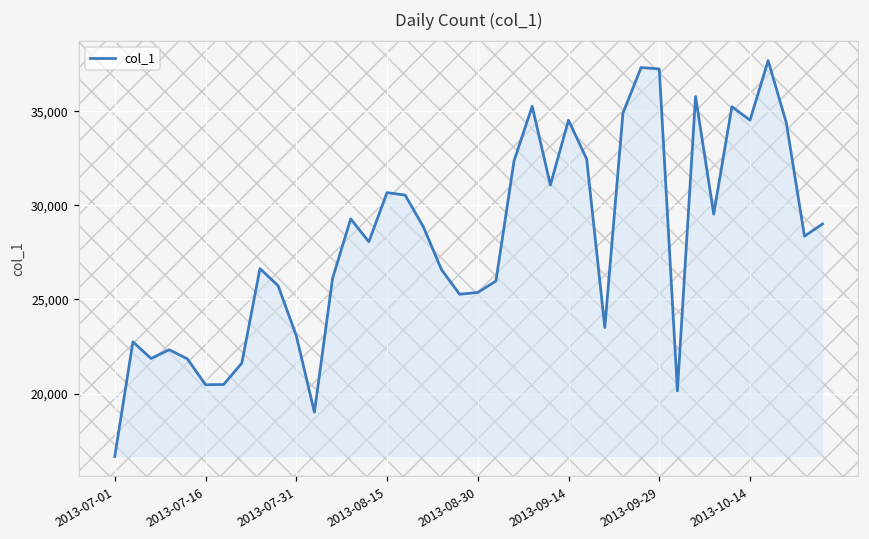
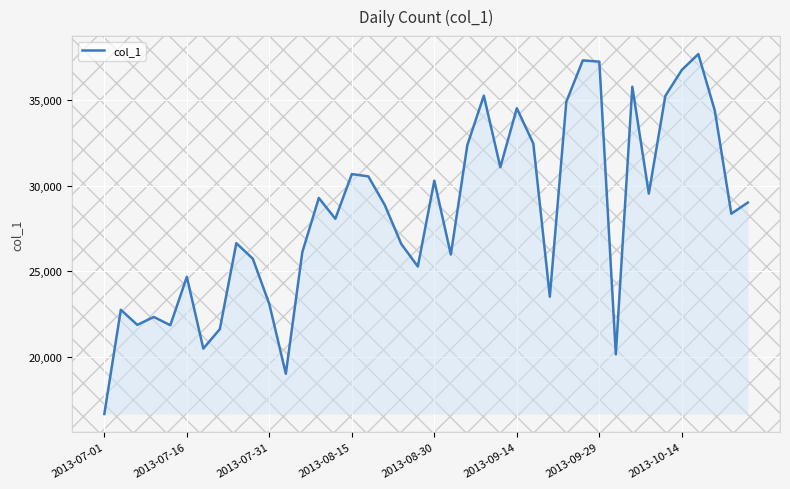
  {
    "2013-07-01": "16,700",
-   "2013-07-16": "20,500",
+   "2013-07-16": "24,700",
    "2013-07-31": "23,100",
    "2013-08-15": "30,700",
-   "2013-08-30": "25,400",
+   "2013-08-30": "30,300",
    "2013-09-14": "34,500",
    "2013-09-29": "37,300",
-   "2013-10-14": "34,500"
+   "2013-10-14": "36,800"
  }
